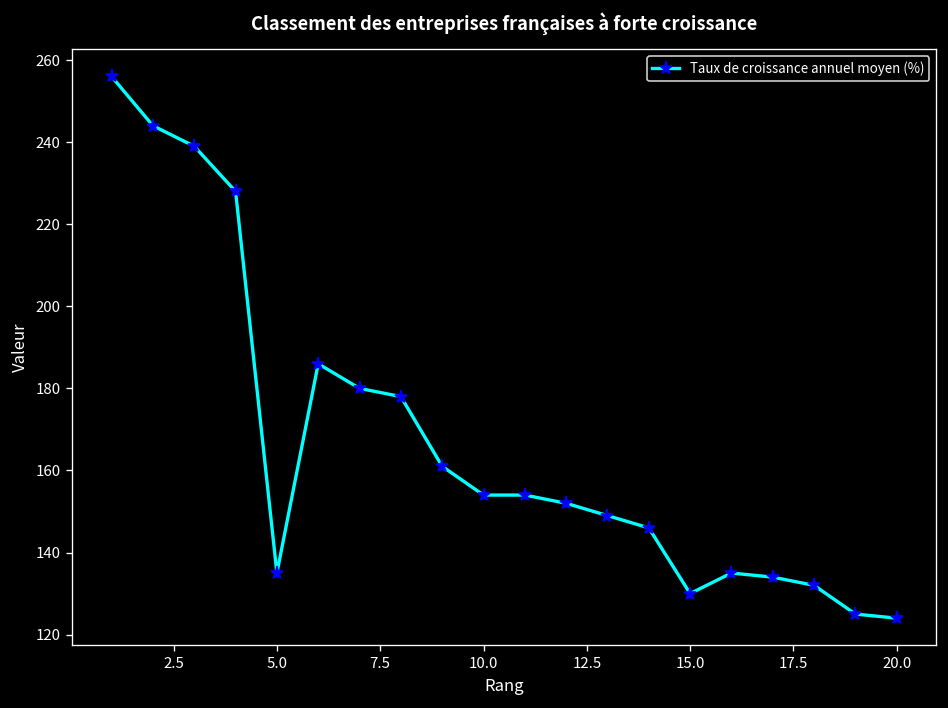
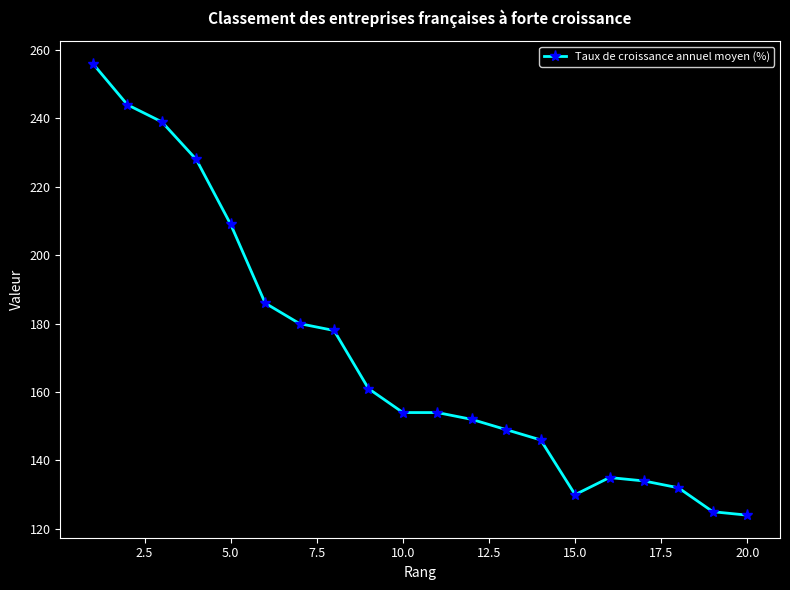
  {
-   "5.0": 135,
+   "5.0": 209,
    "10.0": 154,
    "15.0": 130,
    "20.0": 124
  }
